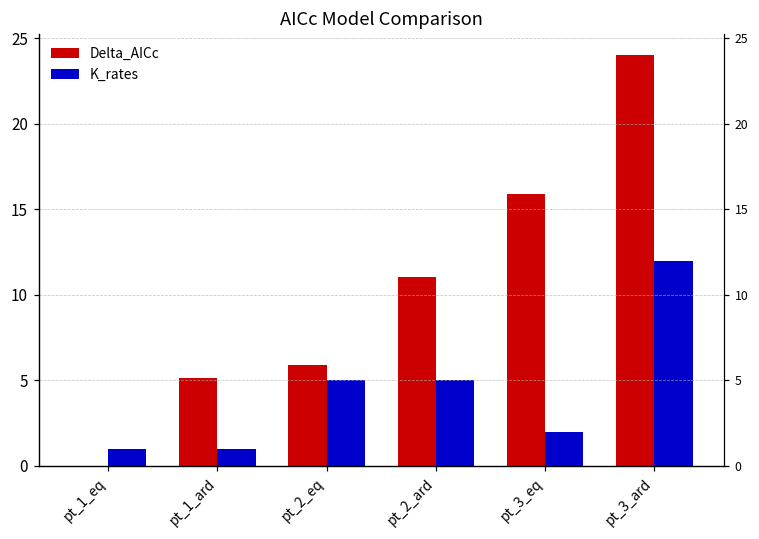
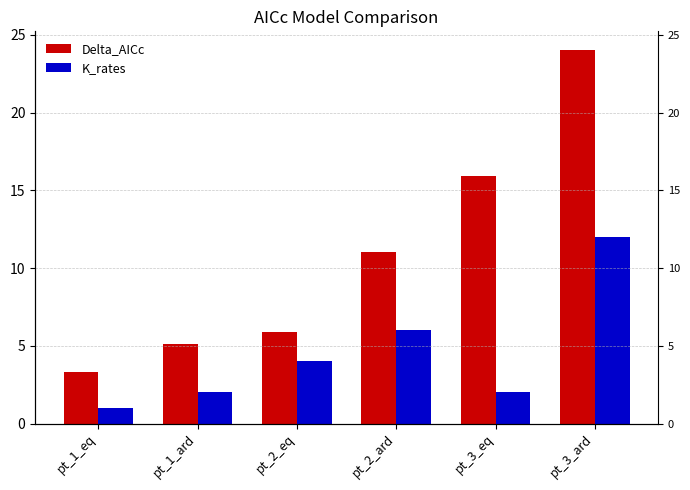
  {
    "Delta_AICc": {
-     "pt_1_eq": 0.0,
+     "pt_1_eq": 3.3,
      "pt_1_ard": 5.1,
      "pt_2_eq": 5.9,
      "pt_2_ard": 11.1,
      "pt_3_eq": 15.9,
      "pt_3_ard": 24.0
    },
    "K_rates": {
      "pt_1_eq": 1,
-     "pt_1_ard": 1,
-     "pt_2_eq": 5,
-     "pt_2_ard": 5,
+     "pt_1_ard": 2,
+     "pt_2_eq": 4,
+     "pt_2_ard": 6,
      "pt_3_eq": 2,
      "pt_3_ard": 12
    }
  }
